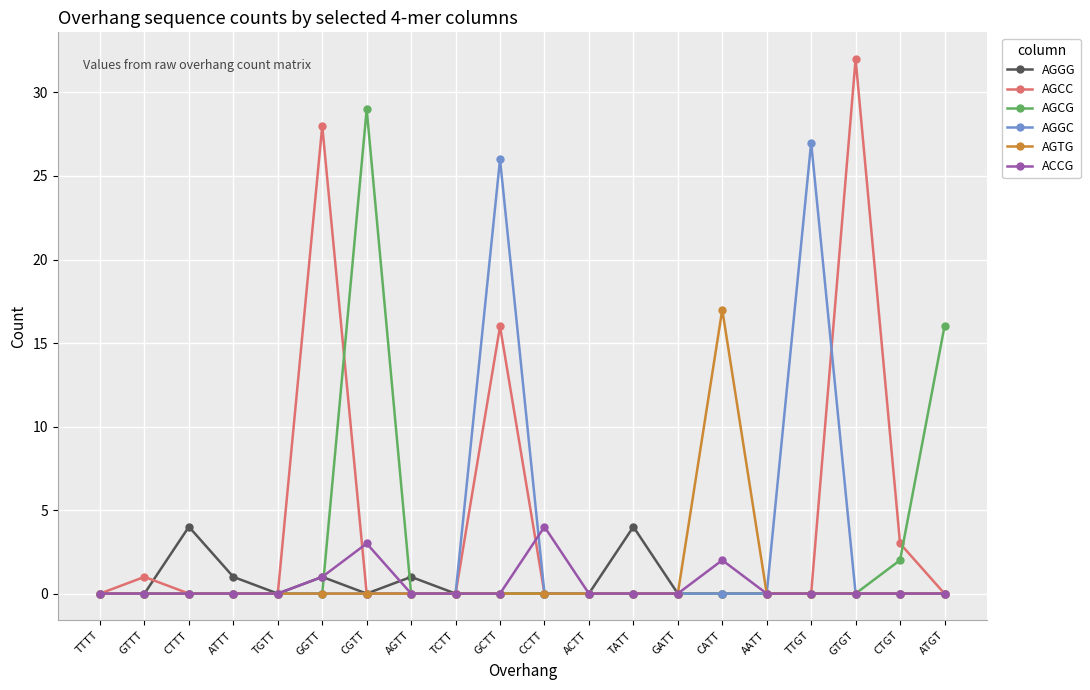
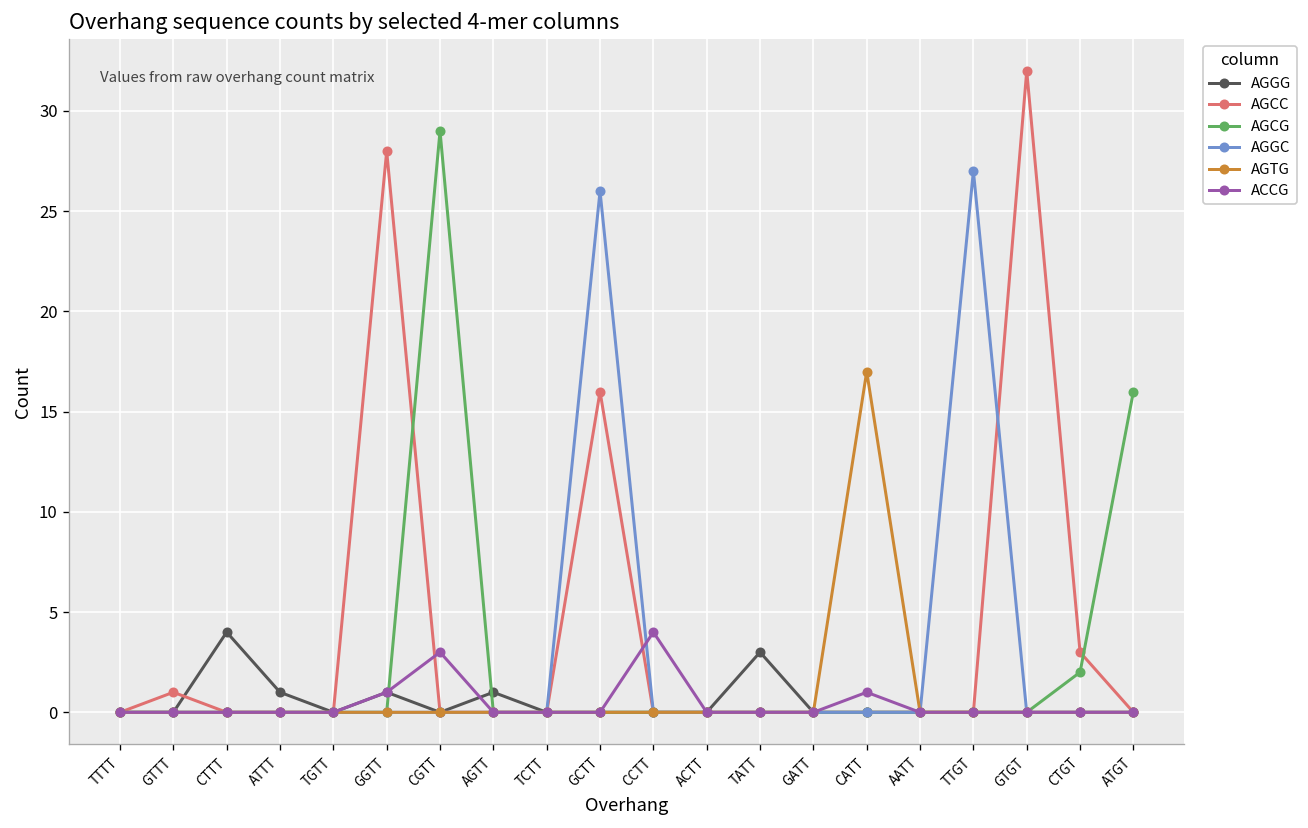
  {
    "AGGG": {
      "CTTT": 4,
      "ATTT": 1,
      "AGTT": 1,
-     "TATT": 4
+     "TATT": 3
    },
    "AGCC": {
      "GTTT": 1,
      "GGTT": 28,
      "GCTT": 16,
      "GTGT": 32,
      "CTGT": 3
    },
    "AGCG": {
      "CGTT": 29,
      "CTGT": 2,
      "ATGT": 16
    },
    "AGGC": {
      "GCTT": 26,
      "TTGT": 27
    },
    "AGTG": {
      "CATT": 17
    },
    "ACCG": {
      "CGTT": 3,
      "CCTT": 4,
-     "CATT": 2
+     "CATT": 1
    }
  }
